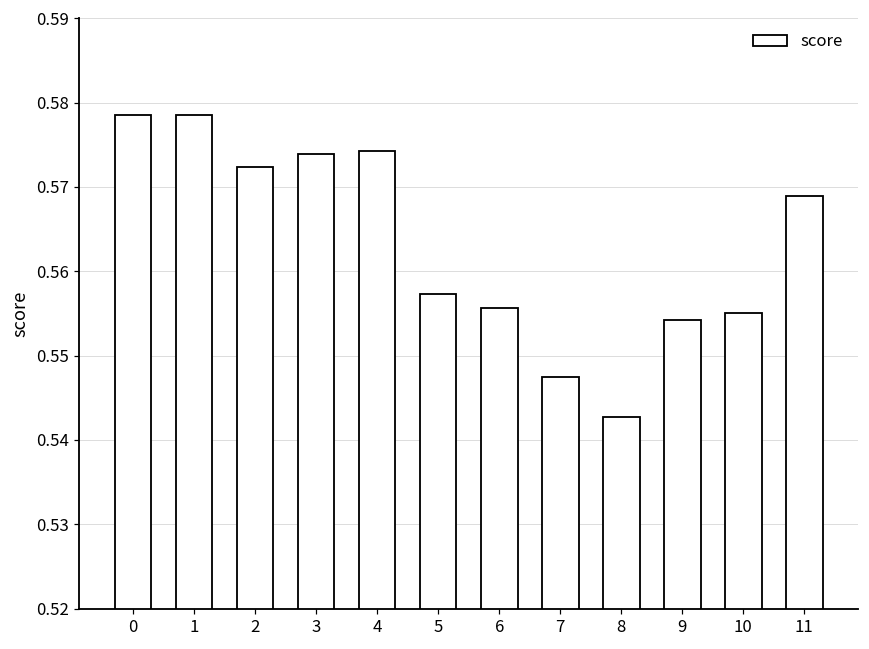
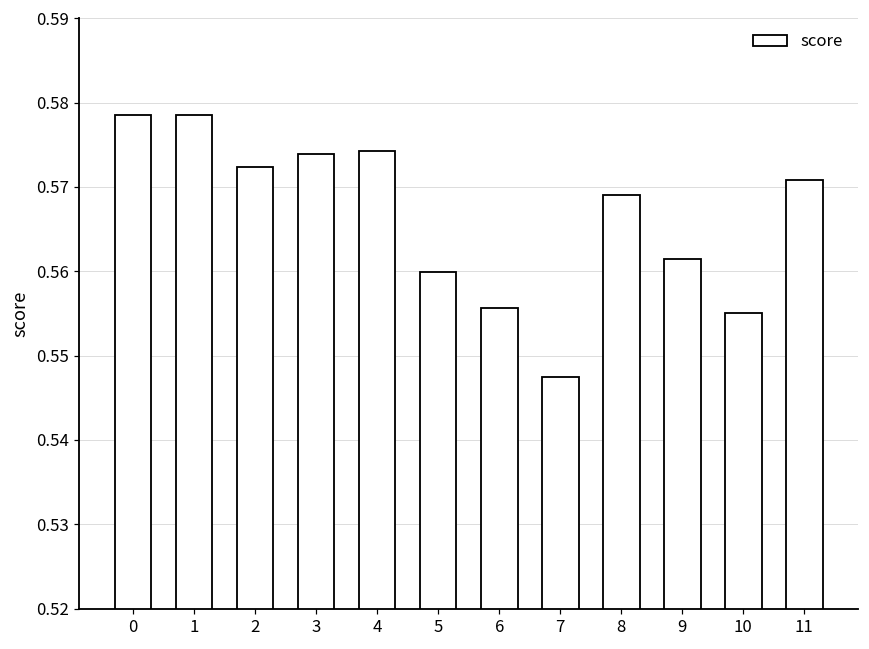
  {
    "0": 0.579,
    "1": 0.579,
    "2": 0.572,
    "3": 0.574,
    "4": 0.574,
-   "5": 0.557,
+   "5": 0.560,
    "6": 0.556,
    "7": 0.547,
-   "8": 0.543,
-   "9": 0.554,
+   "8": 0.569,
+   "9": 0.561,
    "10": 0.555,
-   "11": 0.569
+   "11": 0.571
  }
